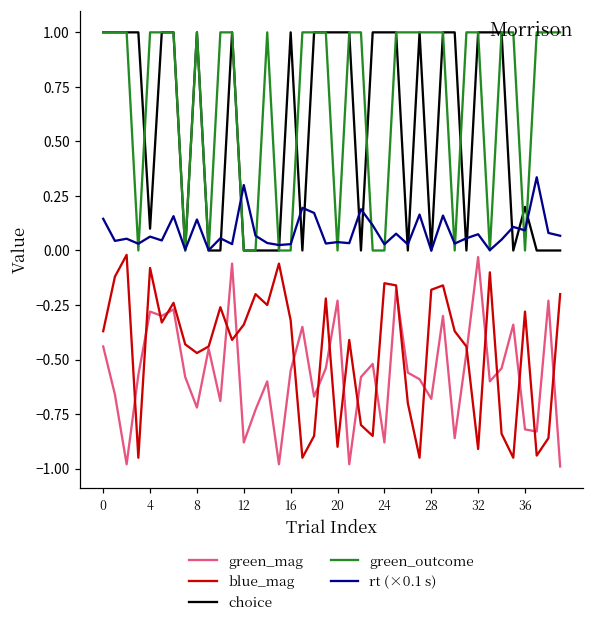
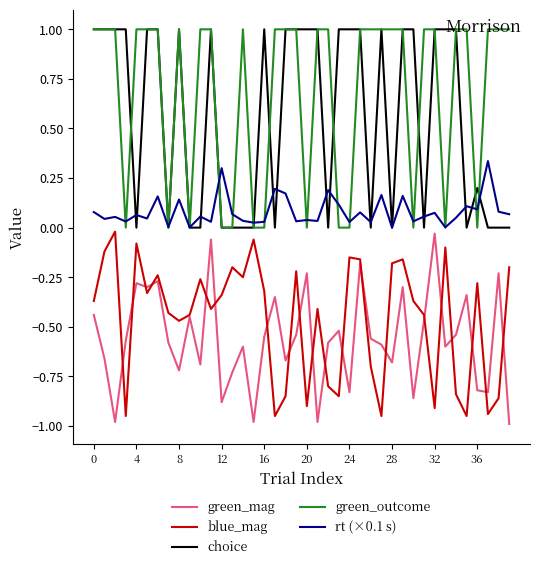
  {
    "green_mag": {
      "0": -0.44,
      "4": -0.28,
      "8": -0.72,
      "12": -0.88,
      "16": -0.55,
      "20": -0.23,
-     "24": -0.88,
+     "24": -0.83,
      "28": -0.68,
      "32": -0.03,
      "36": -0.82
    },
    "blue_mag": {
      "0": -0.37,
      "4": -0.08,
      "8": -0.47,
      "12": -0.34,
      "16": -0.32,
      "20": -0.90,
      "24": -0.15,
      "28": -0.18,
      "32": -0.91,
      "36": -0.28
    },
    "choice": {
-     "4": 0.1,
+     "4": 0.0,
      "16": 1.0,
      "20": 1.0,
      "24": 1.0,
      "36": 0.2
    },
    "green_outcome": {
      "4": 1.00,
      "16": 0.00,
      "20": 0.00,
      "24": 0.00,
      "28": 1.00,
      "36": 0.00
    },
    "rt (×0.1 s)": {
-     "0": 0.15,
+     "0": 0.08,
      "4": 0.06,
      "8": 0.14,
      "12": 0.30,
      "16": 0.03,
      "20": 0.04,
      "24": 0.03,
      "32": 0.07,
      "36": 0.09
    }
  }
